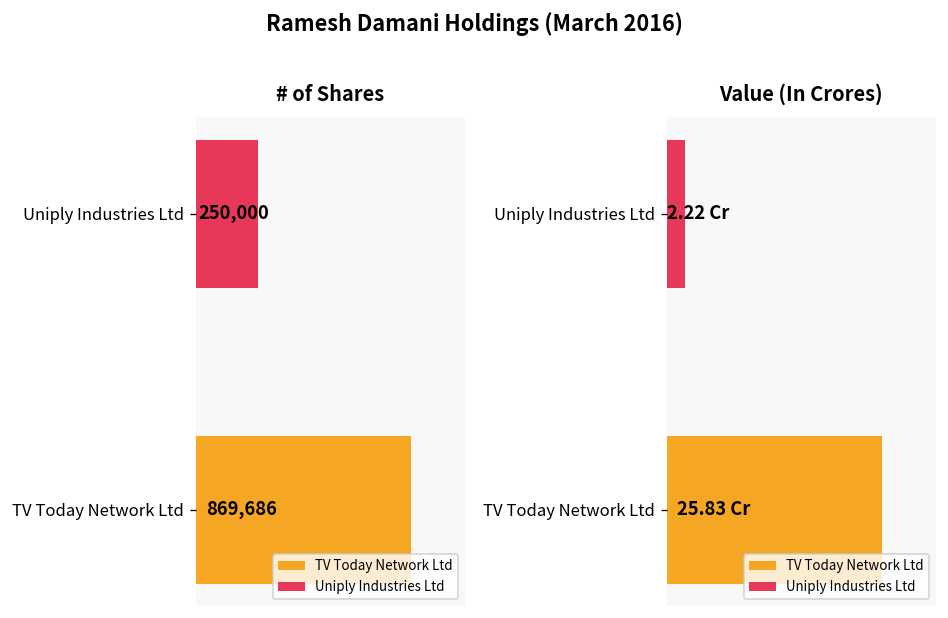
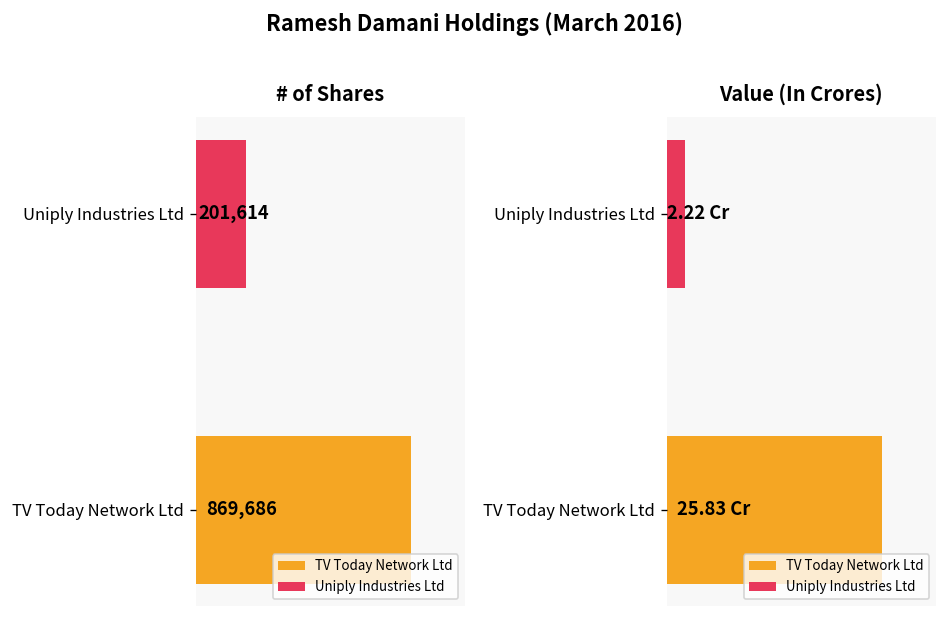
  {
    "# of Shares": {
-     "Uniply Industries Ltd": "250,000",
+     "Uniply Industries Ltd": "201,614",
      "TV Today Network Ltd": "869,686"
    },
    "Value (In Crores)": {
      "Uniply Industries Ltd": "2.22",
      "TV Today Network Ltd": "25.83"
    }
  }
